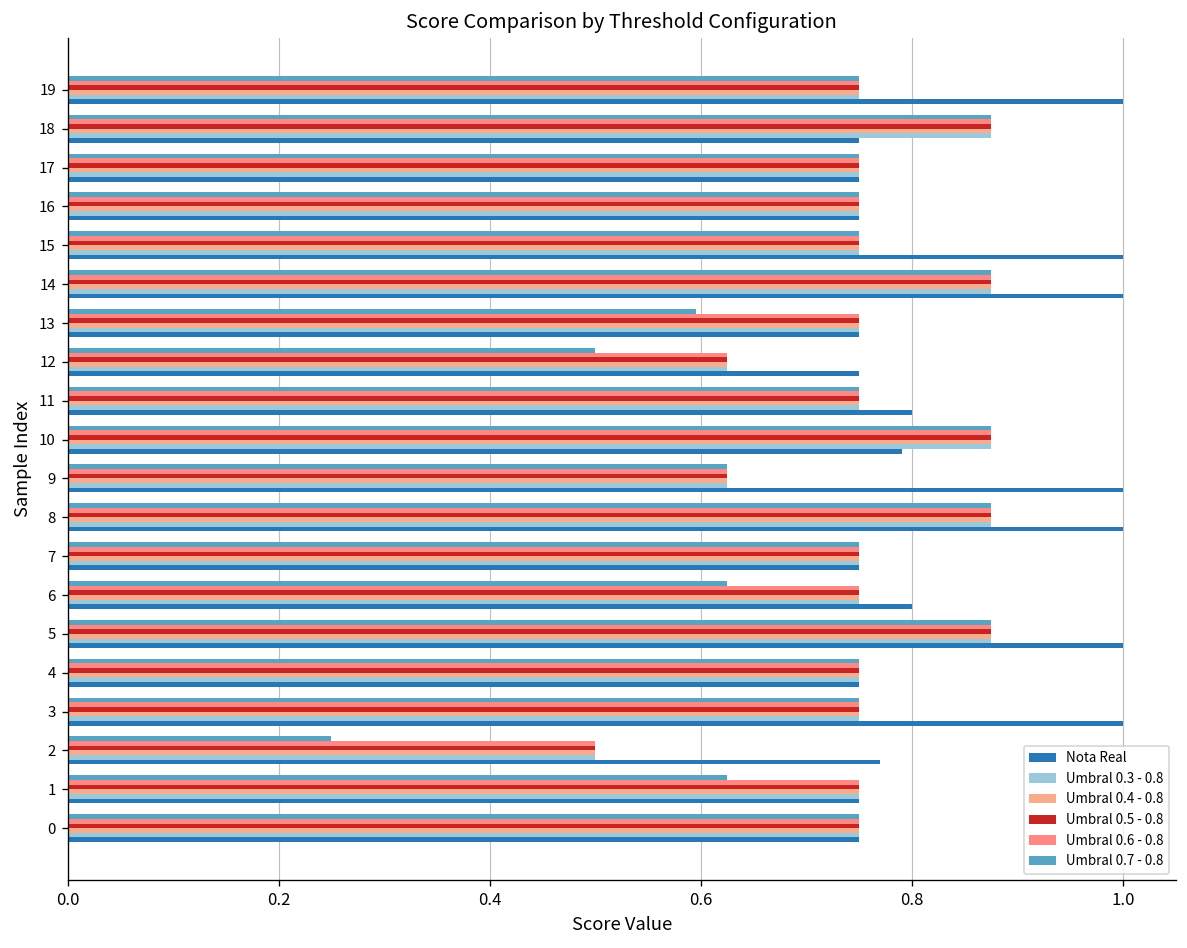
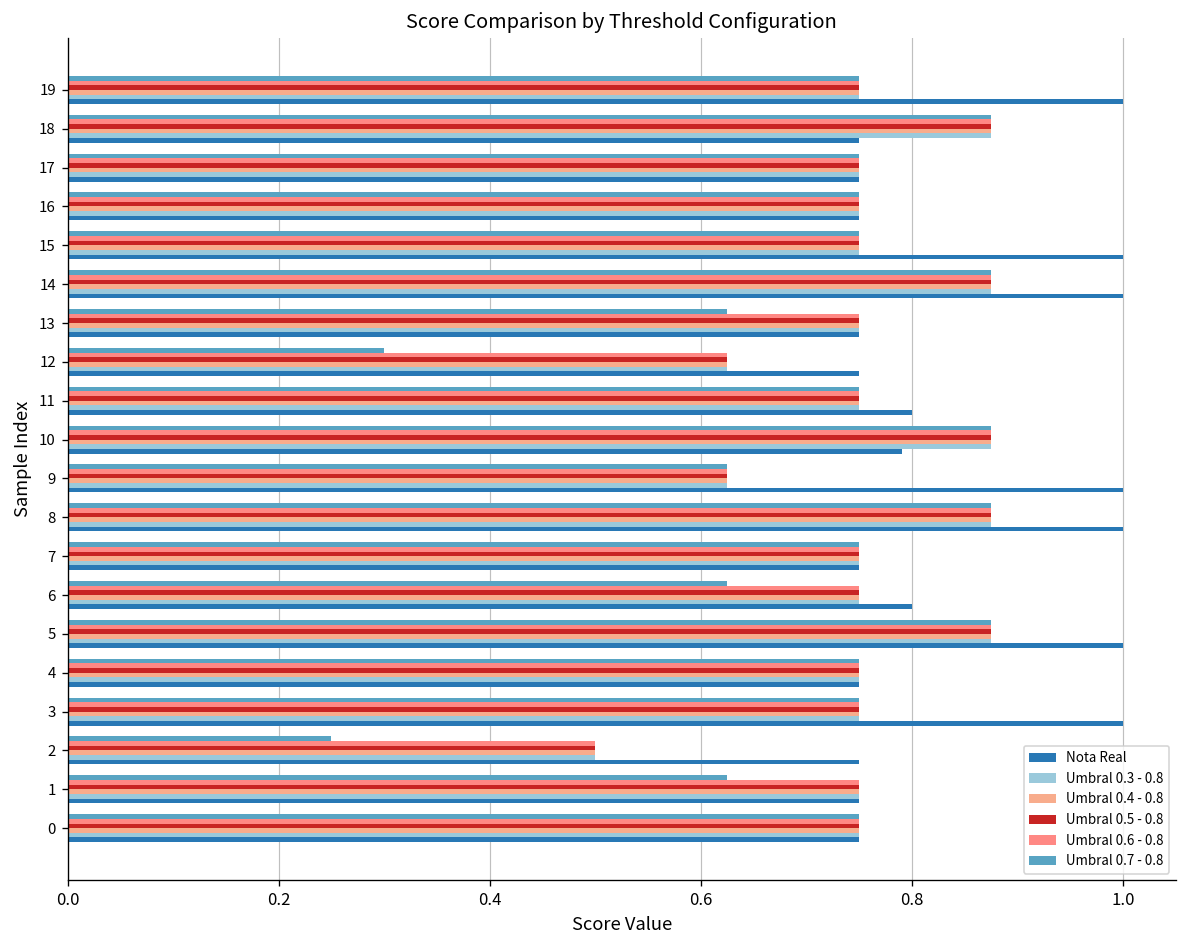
  {
    "Nota Real": {
      "19": 1.00,
      "18": 0.75,
      "17": 0.75,
      "16": 0.75,
      "15": 1.00,
      "14": 1.00,
      "13": 0.75,
      "12": 0.75,
      "11": 0.80,
      "10": 0.79,
      "9": 1.00,
      "8": 1.00,
      "7": 0.75,
      "6": 0.80,
      "5": 1.00,
      "4": 0.75,
      "3": 1.00,
-     "2": 0.77,
+     "2": 0.75,
      "1": 0.75,
      "0": 0.75
    },
    "Umbral 0.3 - 0.8": {
      "19": 0.75,
      "18": 0.88,
      "17": 0.75,
      "16": 0.75,
      "15": 0.75,
      "14": 0.88,
      "13": 0.75,
      "12": 0.63,
      "11": 0.75,
      "10": 0.88,
      "9": 0.63,
      "8": 0.88,
      "7": 0.75,
      "6": 0.75,
      "5": 0.88,
      "4": 0.75,
      "3": 0.75,
      "2": 0.50,
      "1": 0.75,
      "0": 0.75
    },
    "Umbral 0.5 - 0.8": {
      "19": 0.75,
      "18": 0.88,
      "17": 0.75,
      "16": 0.75,
      "15": 0.75,
      "14": 0.88,
      "13": 0.75,
      "12": 0.63,
      "11": 0.75,
      "10": 0.88,
      "9": 0.63,
      "8": 0.88,
      "7": 0.75,
      "6": 0.75,
      "5": 0.88,
      "4": 0.75,
      "3": 0.75,
      "2": 0.50,
      "1": 0.75,
      "0": 0.75
    },
    "Umbral 0.7 - 0.8": {
      "19": 0.75,
      "18": 0.88,
      "17": 0.75,
      "16": 0.75,
      "15": 0.75,
      "14": 0.88,
-     "13": 0.60,
-     "12": 0.5,
+     "13": 0.63,
+     "12": 0.3,
      "11": 0.75,
      "10": 0.88,
      "9": 0.63,
      "8": 0.88,
      "7": 0.75,
      "6": 0.63,
      "5": 0.88,
      "4": 0.75,
      "3": 0.75,
      "2": 0.25,
      "1": 0.63,
      "0": 0.75
    }
  }
